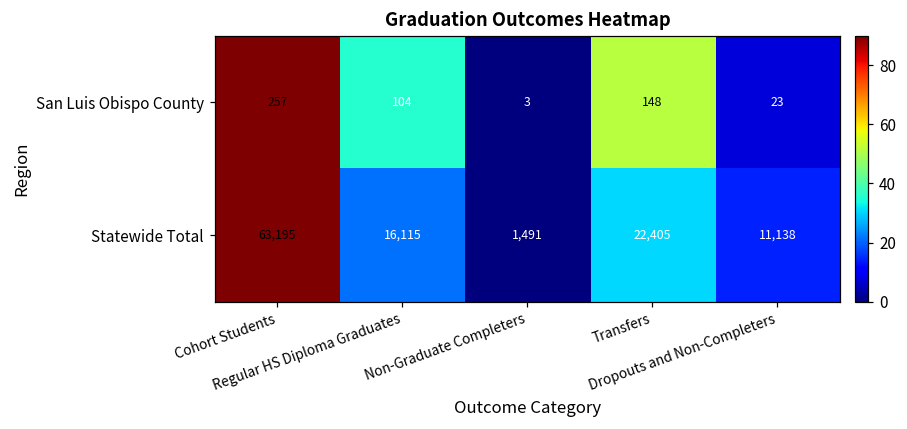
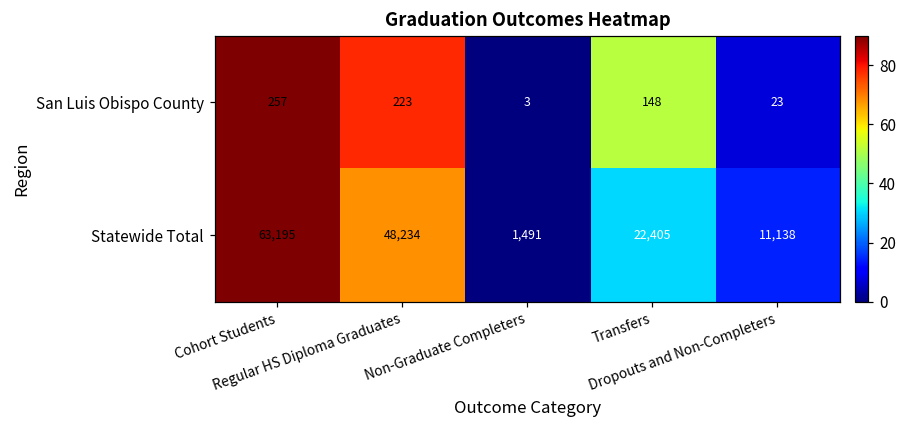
  {
    "San Luis Obispo County": {
      "Cohort Students": "257",
-     "Regular HS Diploma Graduates": "104",
+     "Regular HS Diploma Graduates": "223",
      "Non-Graduate Completers": "3",
      "Transfers": "148",
      "Dropouts and Non-Completers": "23"
    },
    "Statewide Total": {
      "Cohort Students": "63,195",
-     "Regular HS Diploma Graduates": "16,115",
+     "Regular HS Diploma Graduates": "48,234",
      "Non-Graduate Completers": "1,491",
      "Transfers": "22,405",
      "Dropouts and Non-Completers": "11,138"
    }
  }
